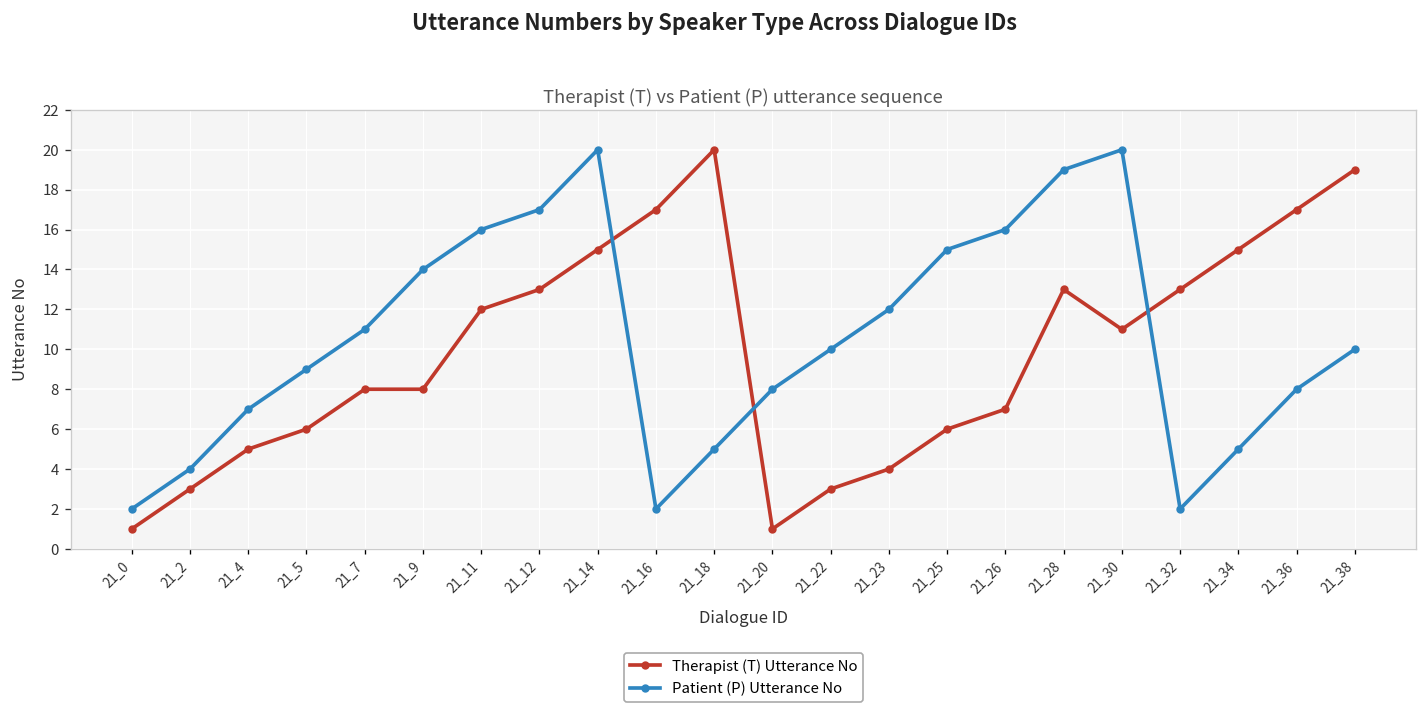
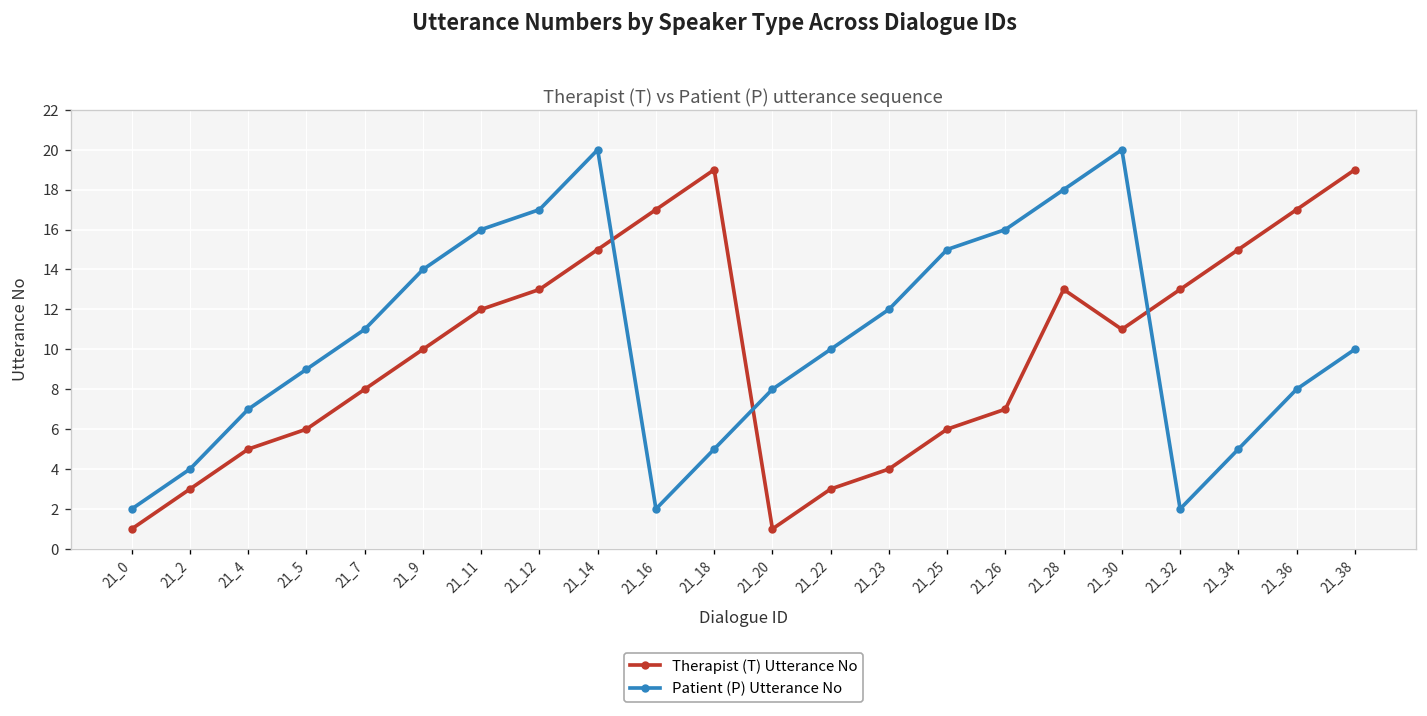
  {
    "Therapist (T) Utterance No": {
      "21_0": 1,
      "21_2": 3,
      "21_4": 5,
      "21_5": 6,
      "21_7": 8,
-     "21_9": 8,
+     "21_9": 10,
      "21_11": 12,
      "21_12": 13,
      "21_14": 15,
      "21_16": 17,
-     "21_18": 20,
+     "21_18": 19,
      "21_20": 1,
      "21_22": 3,
      "21_23": 4,
      "21_25": 6,
      "21_26": 7,
      "21_28": 13,
      "21_30": 11,
      "21_32": 13,
      "21_34": 15,
      "21_36": 17,
      "21_38": 19
    },
    "Patient (P) Utterance No": {
      "21_0": 2,
      "21_2": 4,
      "21_4": 7,
      "21_5": 9,
      "21_7": 11,
      "21_9": 14,
      "21_11": 16,
      "21_12": 17,
      "21_14": 20,
      "21_16": 2,
      "21_18": 5,
      "21_20": 8,
      "21_22": 10,
      "21_23": 12,
      "21_25": 15,
      "21_26": 16,
-     "21_28": 19,
+     "21_28": 18,
      "21_30": 20,
      "21_32": 2,
      "21_34": 5,
      "21_36": 8,
      "21_38": 10
    }
  }
